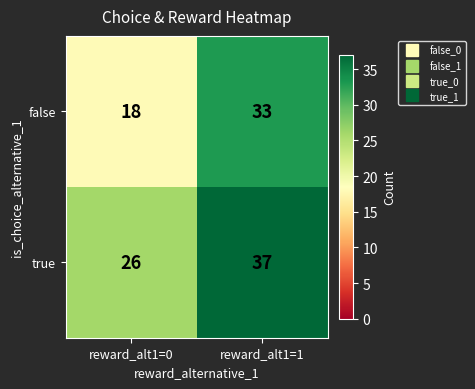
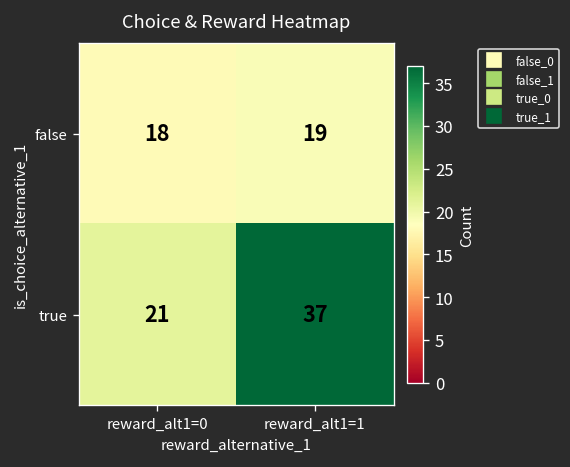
  {
    "false": {
      "reward_alt1=0": 18,
-     "reward_alt1=1": 33
+     "reward_alt1=1": 19
    },
    "true": {
-     "reward_alt1=0": 26,
+     "reward_alt1=0": 21,
      "reward_alt1=1": 37
    }
  }
